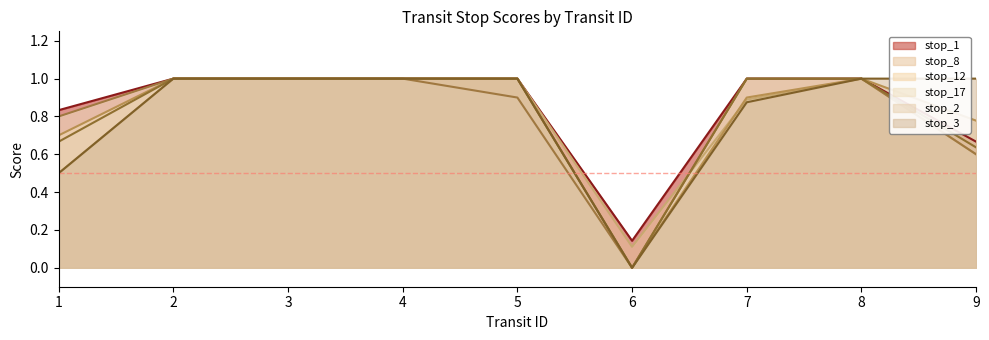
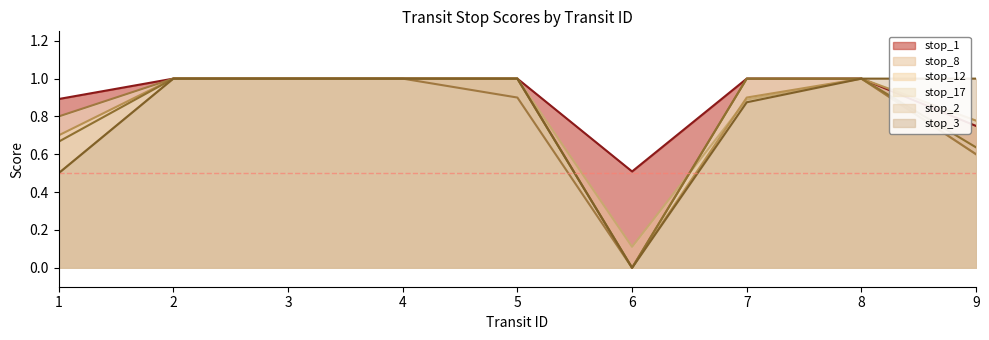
  {
    "stop_1": {
-     "1": 0.83,
-     "6": 0.14,
-     "9": 0.67
+     "1": 0.89,
+     "6": 0.51,
+     "9": 0.75
    }
  }
